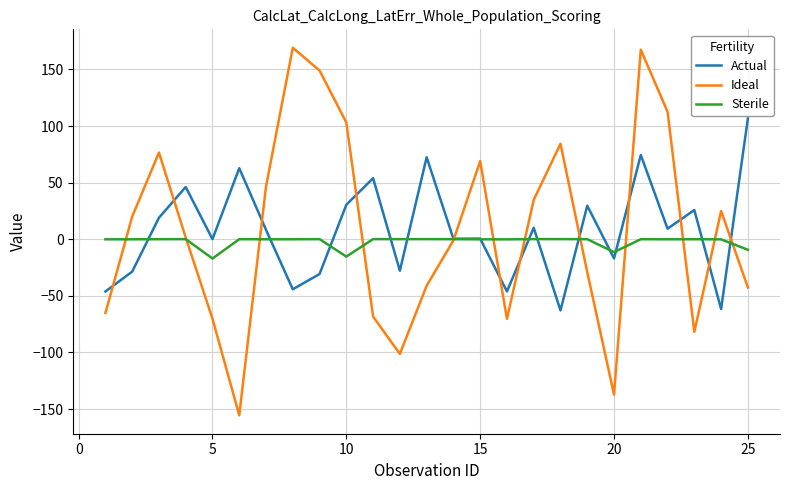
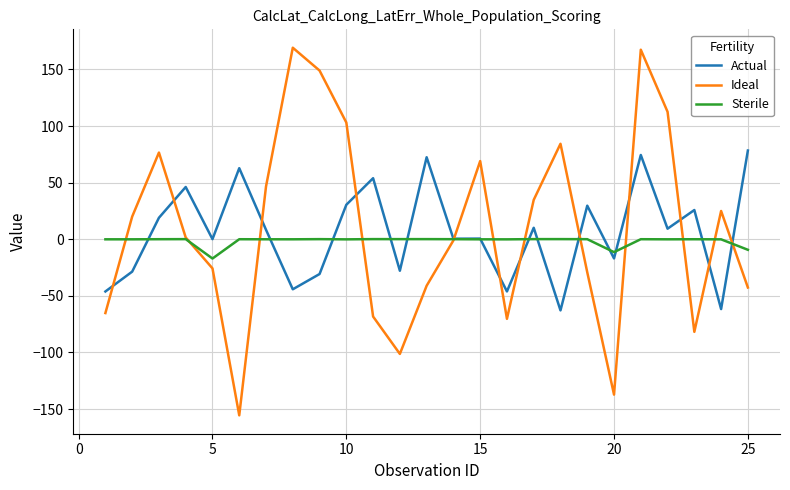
  {
    "Actual": {
      "5": 0,
      "10": 30,
      "20": -17,
-     "25": 107
+     "25": 78
    },
    "Ideal": {
-     "5": -70,
+     "5": -26,
      "10": 103,
      "15": 69,
      "20": -137,
      "25": -43
    },
    "Sterile": {
      "5": -17,
-     "10": -15,
+     "10": 0,
      "20": -11,
      "25": -9
    }
  }
